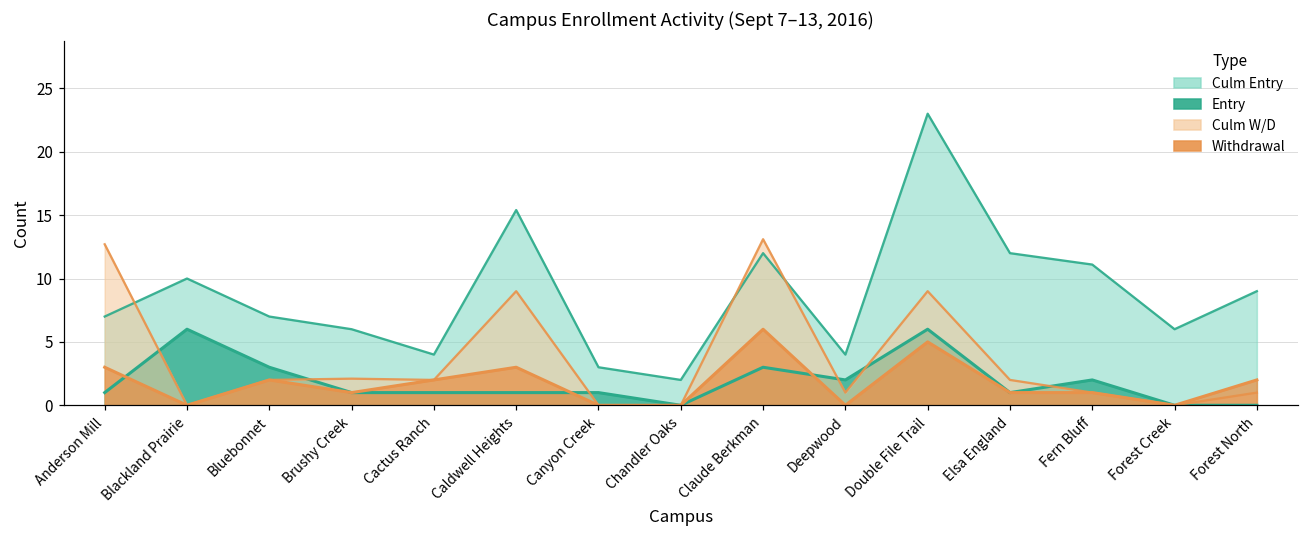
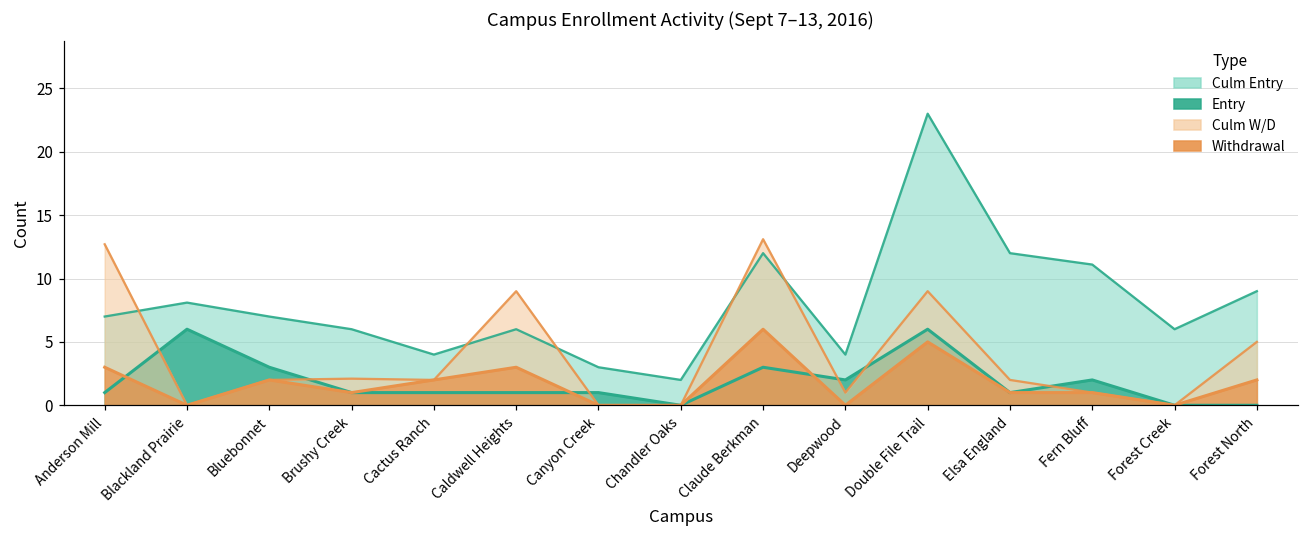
  {
    "Culm Entry": {
      "Anderson Mill": 7.0,
-     "Blackland Prairie": 10.0,
+     "Blackland Prairie": 8.1,
      "Bluebonnet": 7.0,
      "Brushy Creek": 6.0,
      "Cactus Ranch": 4.0,
-     "Caldwell Heights": 15.4,
+     "Caldwell Heights": 6.0,
      "Canyon Creek": 3.0,
      "Chandler Oaks": 2.0,
      "Claude Berkman": 12.0,
      "Deepwood": 4.0,
      "Double File Trail": 23.0,
      "Elsa England": 12.0,
      "Fern Bluff": 11.1,
      "Forest Creek": 6.0,
      "Forest North": 9.0
    },
    "Entry": {
      "Anderson Mill": 1.0,
      "Blackland Prairie": 6.0,
      "Bluebonnet": 3.0,
      "Cactus Ranch": 1.0,
      "Caldwell Heights": 1.0,
      "Canyon Creek": 1.0,
      "Claude Berkman": 3.0,
      "Deepwood": 2.0,
      "Double File Trail": 6.0,
      "Fern Bluff": 2.0,
      "Forest North": 0.0
    },
    "Culm W/D": {
      "Anderson Mill": 12.7,
      "Brushy Creek": 2,
      "Caldwell Heights": 9,
      "Claude Berkman": 13,
      "Deepwood": 1,
      "Double File Trail": 9,
      "Elsa England": 2,
-     "Forest North": 1
+     "Forest North": 5
    },
    "Withdrawal": {
      "Anderson Mill": 3.0,
      "Caldwell Heights": 3.0,
      "Claude Berkman": 6.0,
      "Deepwood": 0.0,
      "Double File Trail": 5.0,
      "Forest North": 2.0
    }
  }
